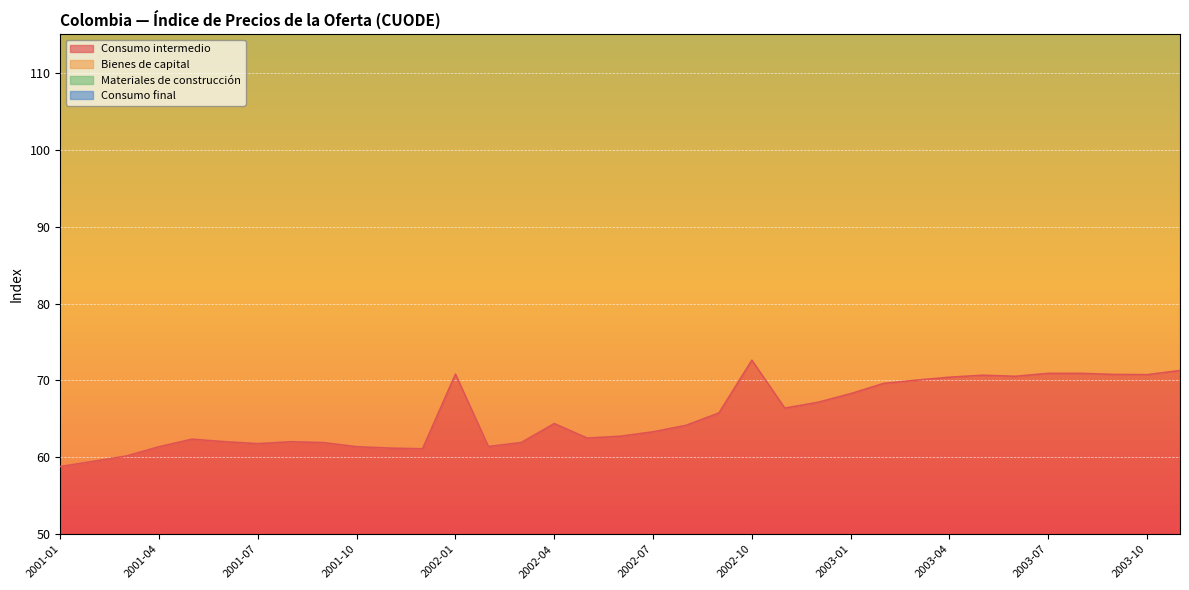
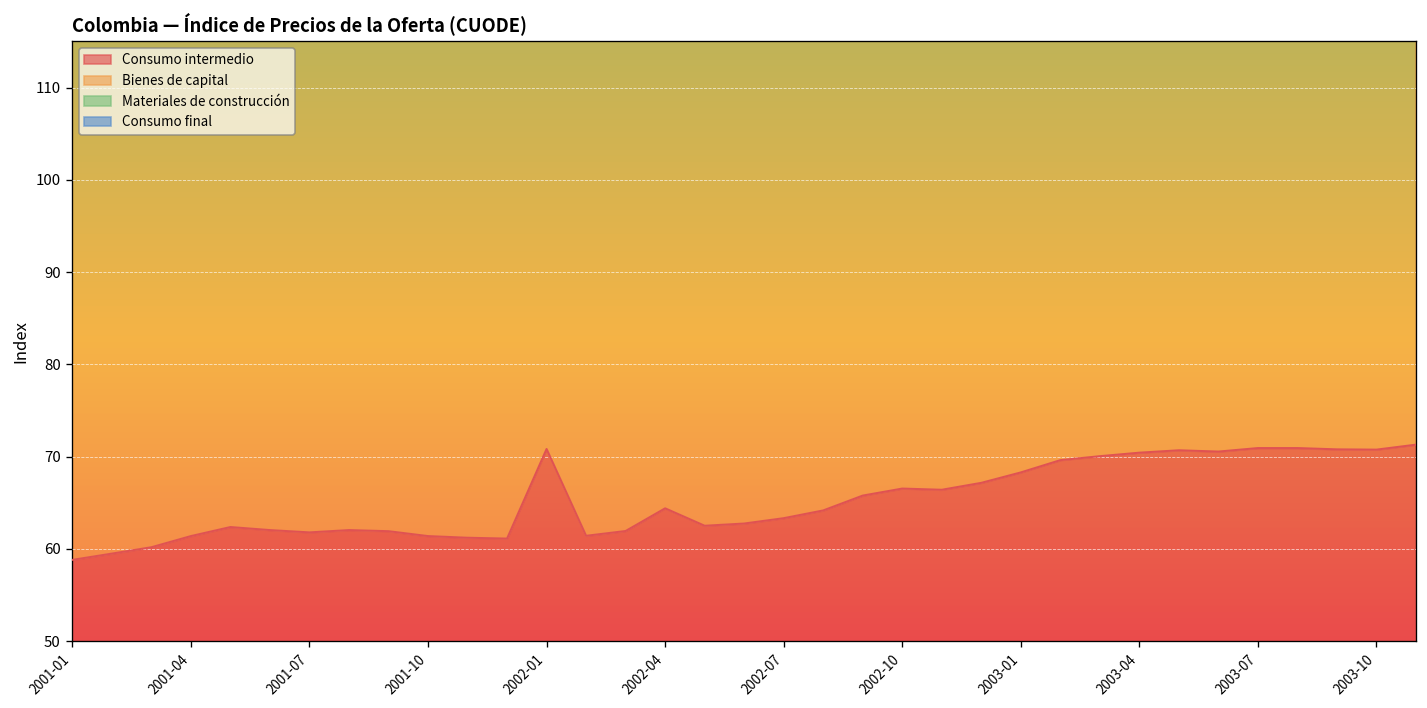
  {
    "Consumo intermedio": {
      "2001-01": 59,
      "2001-04": 61,
      "2001-07": 62,
      "2001-10": 61,
      "2002-01": 71,
      "2002-04": 64,
      "2002-07": 63,
-     "2002-10": 73,
+     "2002-10": 67,
      "2003-01": 68,
      "2003-04": 70,
      "2003-07": 71,
      "2003-10": 71
    }
  }
